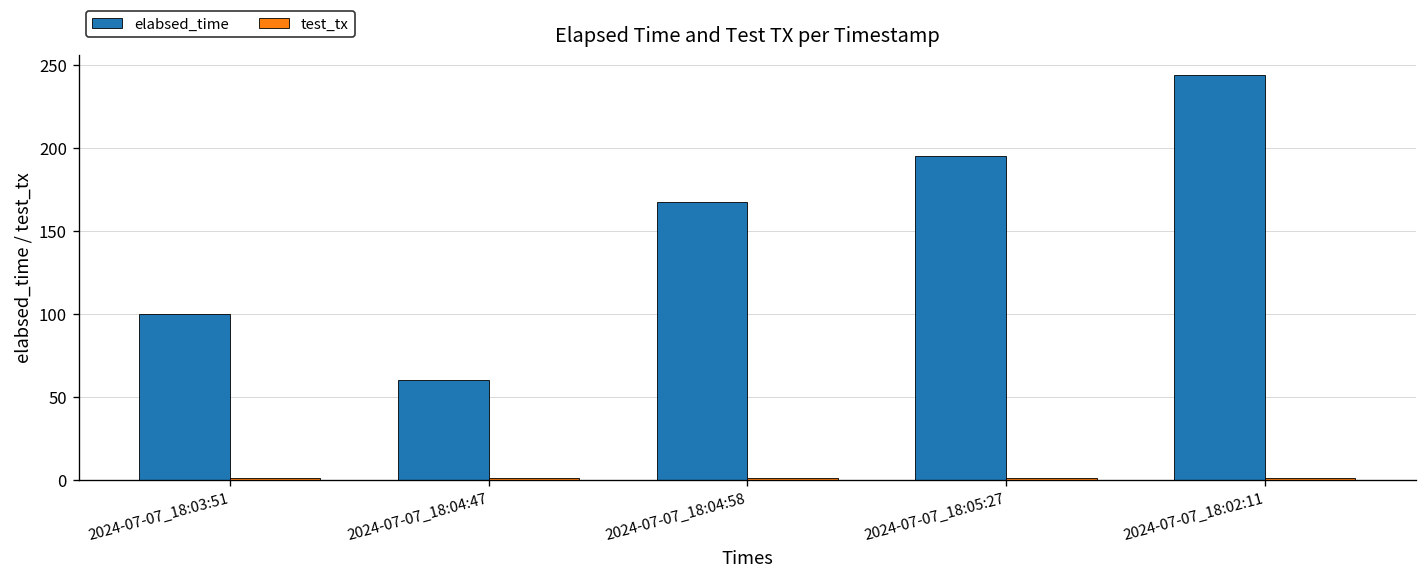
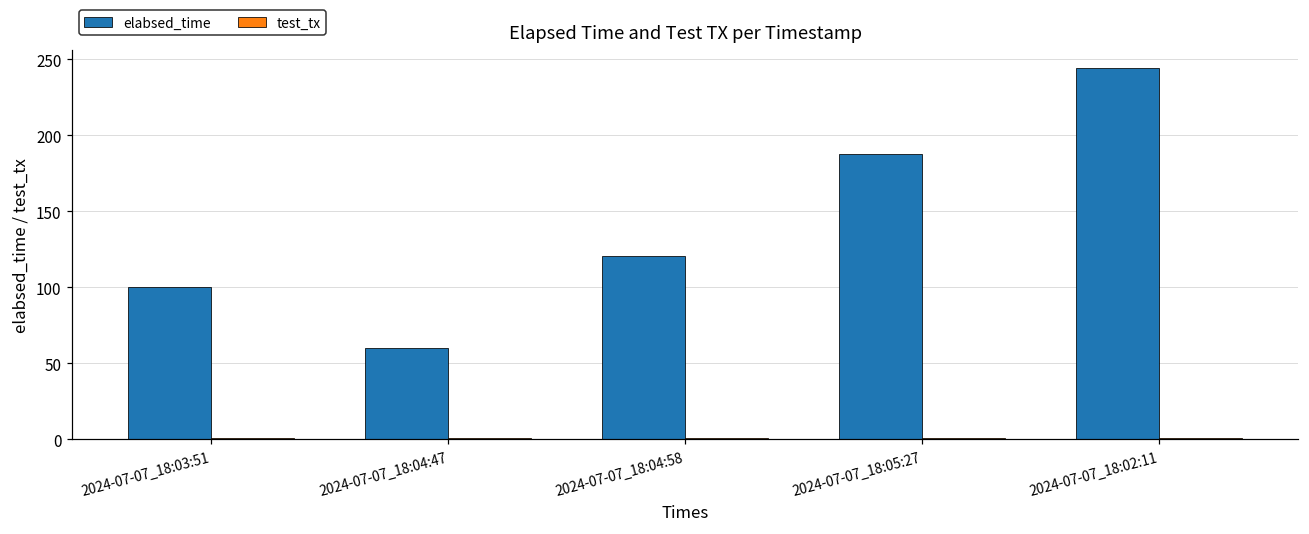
  {
    "elabsed_time": {
      "2024-07-07_18:03:51": 100,
      "2024-07-07_18:04:47": 60,
-     "2024-07-07_18:04:58": 167,
-     "2024-07-07_18:05:27": 195,
+     "2024-07-07_18:04:58": 121,
+     "2024-07-07_18:05:27": 187,
      "2024-07-07_18:02:11": 244
    }
  }
